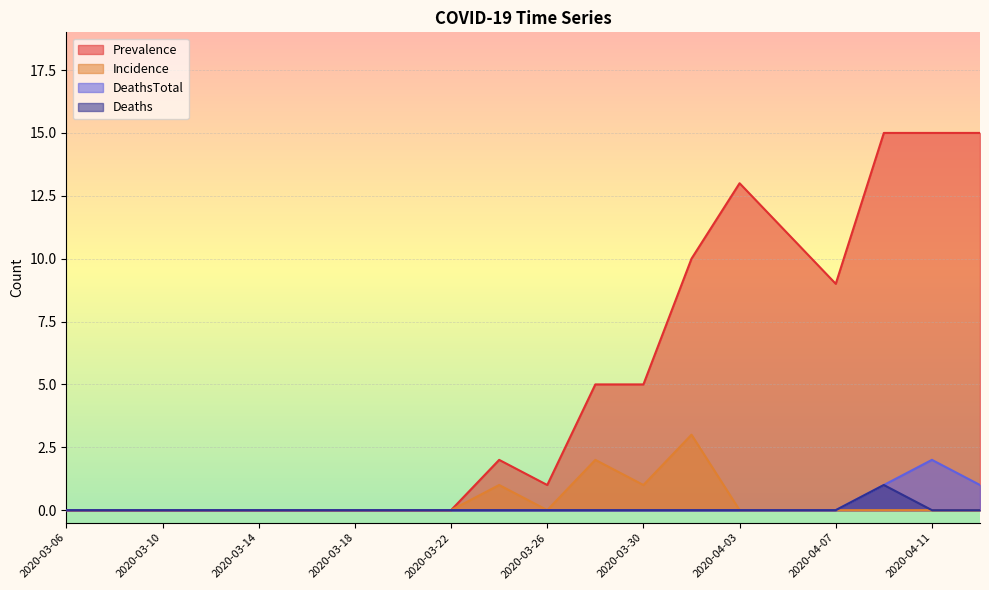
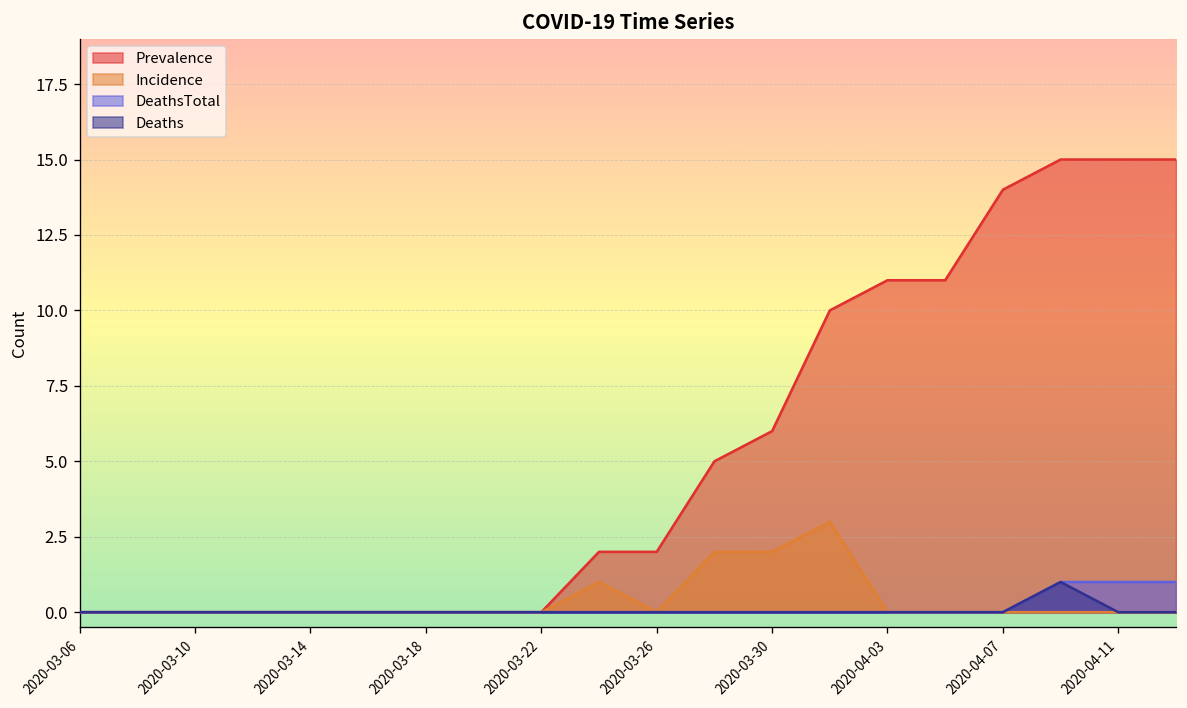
  {
    "Prevalence": {
-     "2020-03-26": 1,
-     "2020-03-30": 5,
-     "2020-04-03": 13,
-     "2020-04-07": 9,
+     "2020-03-26": 2,
+     "2020-03-30": 6,
+     "2020-04-03": 11,
+     "2020-04-07": 14,
      "2020-04-11": 15
    },
    "Incidence": {
-     "2020-03-30": 1
+     "2020-03-30": 2
    },
    "DeathsTotal": {
-     "2020-04-11": 2
+     "2020-04-11": 1
    }
  }
